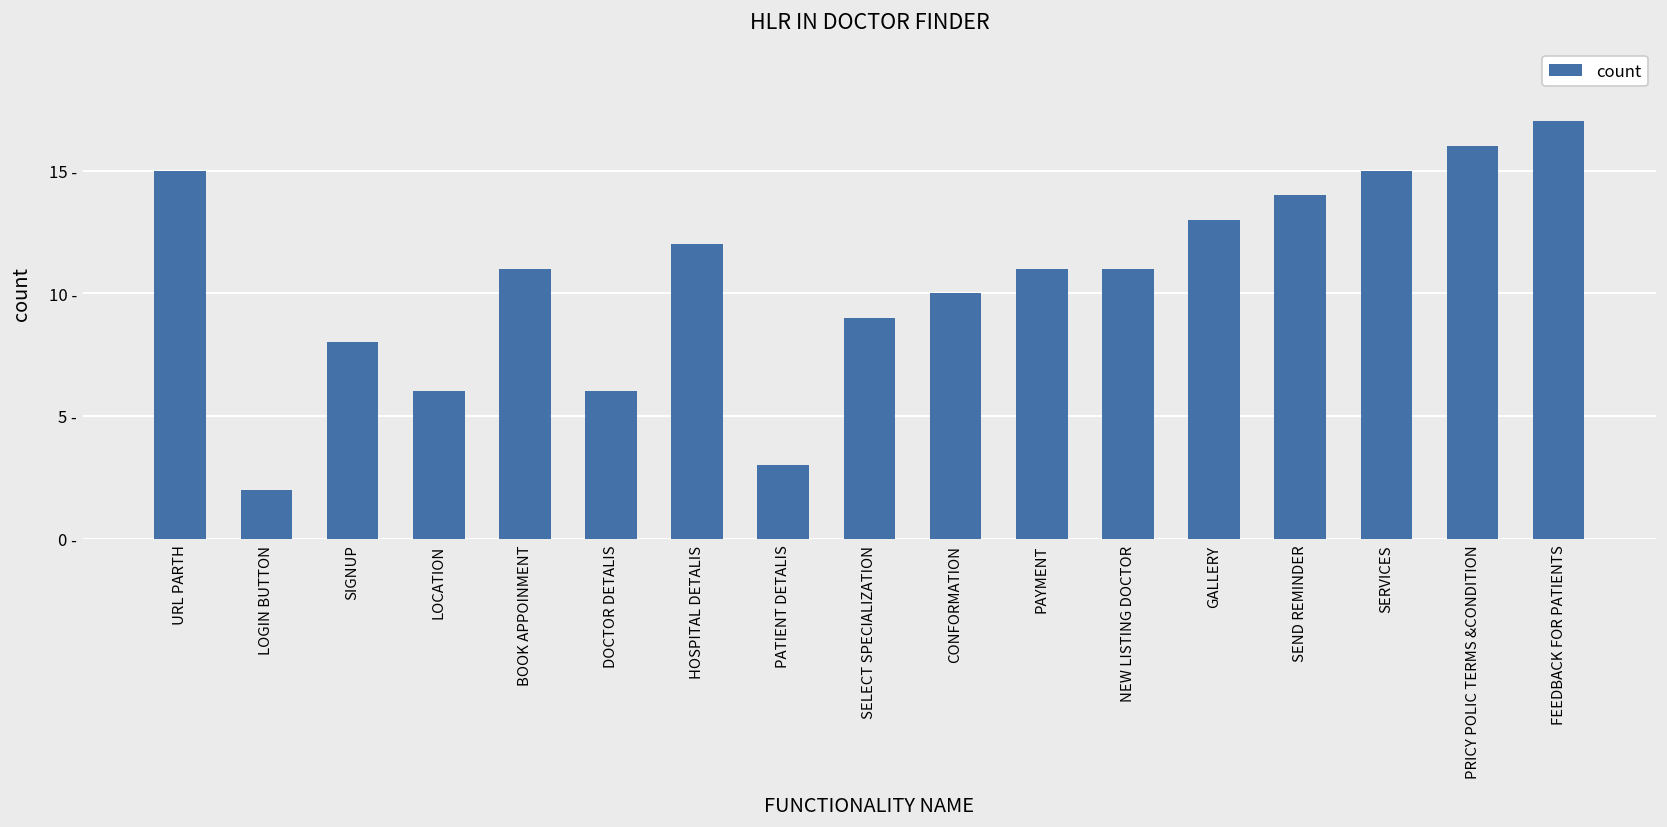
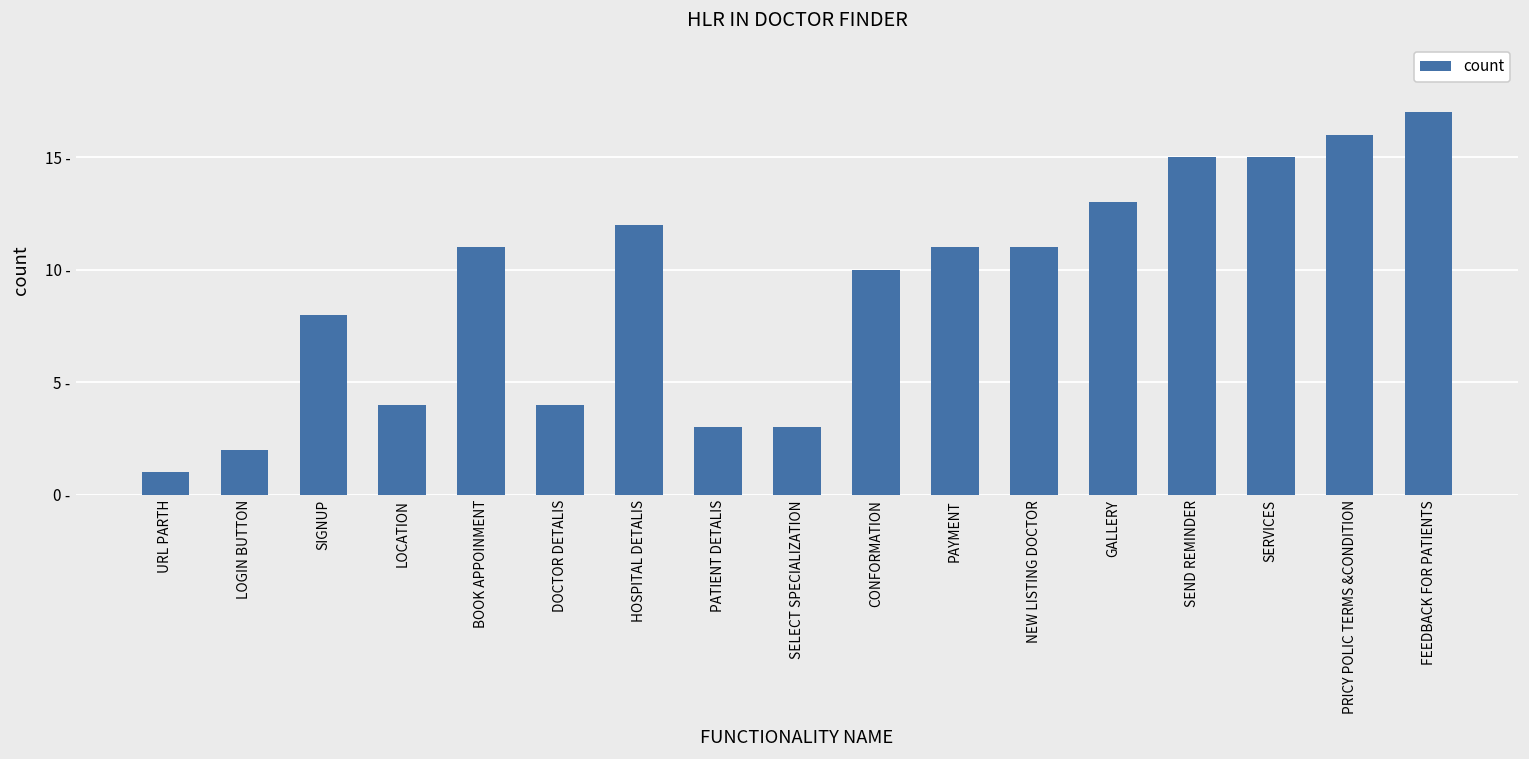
  {
-   "URL PARTH": "15 -",
+   "URL PARTH": "1 -",
    "LOGIN BUTTON": "2 -",
    "SIGNUP": "8 -",
-   "LOCATION": "6 -",
+   "LOCATION": "4 -",
    "BOOK APPOINMENT": "11 -",
-   "DOCTOR DETALIS": "6 -",
+   "DOCTOR DETALIS": "4 -",
    "HOSPITAL DETALIS": "12 -",
    "PATIENT DETALIS": "3 -",
-   "SELECT SPECIALIZATION": "9 -",
+   "SELECT SPECIALIZATION": "3 -",
    "CONFORMATION": "10 -",
    "PAYMENT": "11 -",
    "NEW LISTING DOCTOR": "11 -",
    "GALLERY": "13 -",
-   "SEND REMINDER": "14 -",
+   "SEND REMINDER": "15 -",
    "SERVICES": "15 -",
    "PRICY POLIC TERMS &CONDITION": "16 -",
    "FEEDBACK FOR PATIENTS": "17 -"
  }
